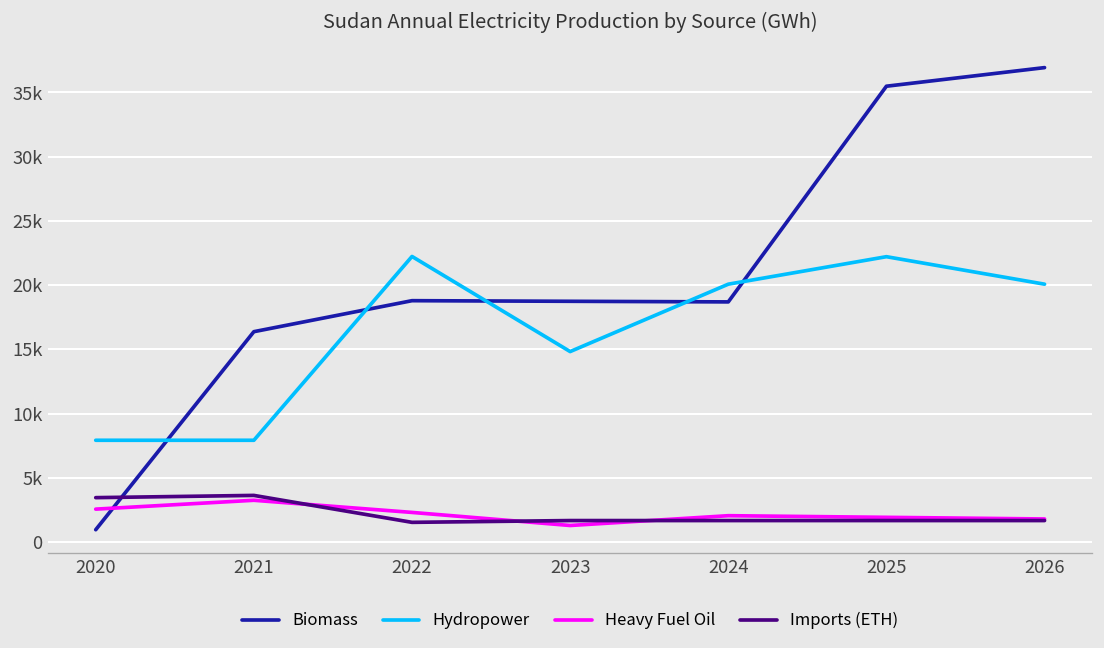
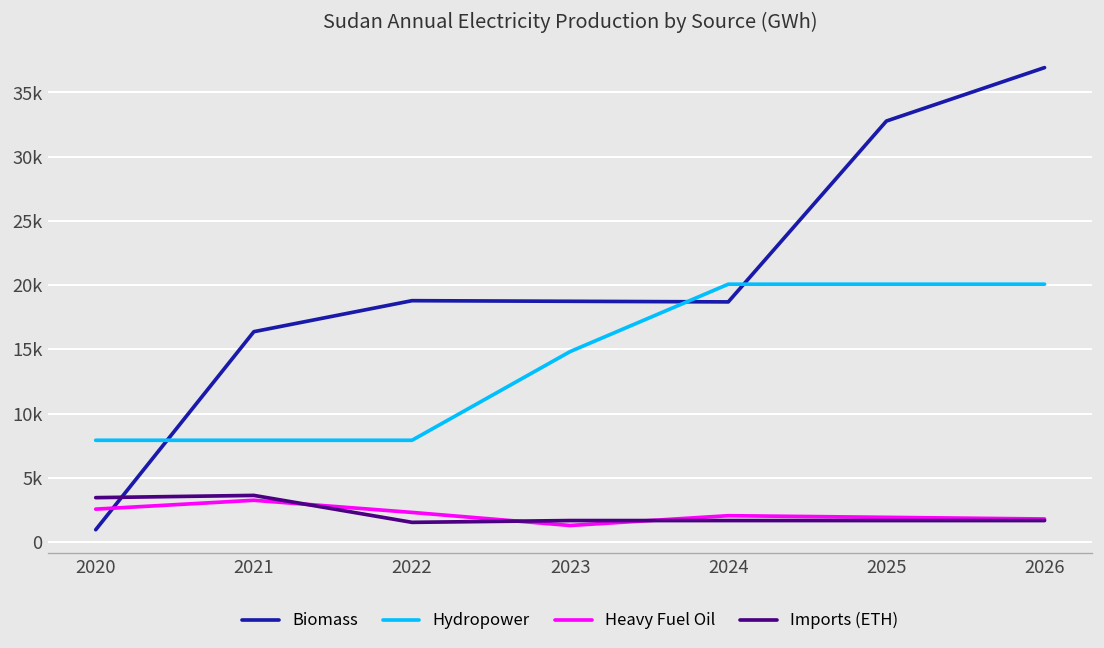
  {
    "Biomass": {
      "2020": 1000,
      "2021": 16400,
      "2022": 18800,
      "2023": 18700,
      "2024": 18700,
-     "2025": 35500,
+     "2025": 32800,
      "2026": 36900
    },
    "Hydropower": {
      "2020": 7900,
      "2021": 7900,
-     "2022": 22200,
+     "2022": 7900,
      "2023": 14800,
      "2024": 20100,
-     "2025": 22200,
+     "2025": 20100,
      "2026": 20100
    },
    "Heavy Fuel Oil": {
      "2020": 2600,
      "2021": 3200,
      "2022": 2300,
      "2023": 1300,
      "2024": 2000,
      "2025": 1900
    },
    "Imports (ETH)": {
      "2020": 3400,
      "2021": 3600,
      "2022": 1500,
      "2023": 1700,
      "2024": 1700,
      "2025": 1700
    }
  }
